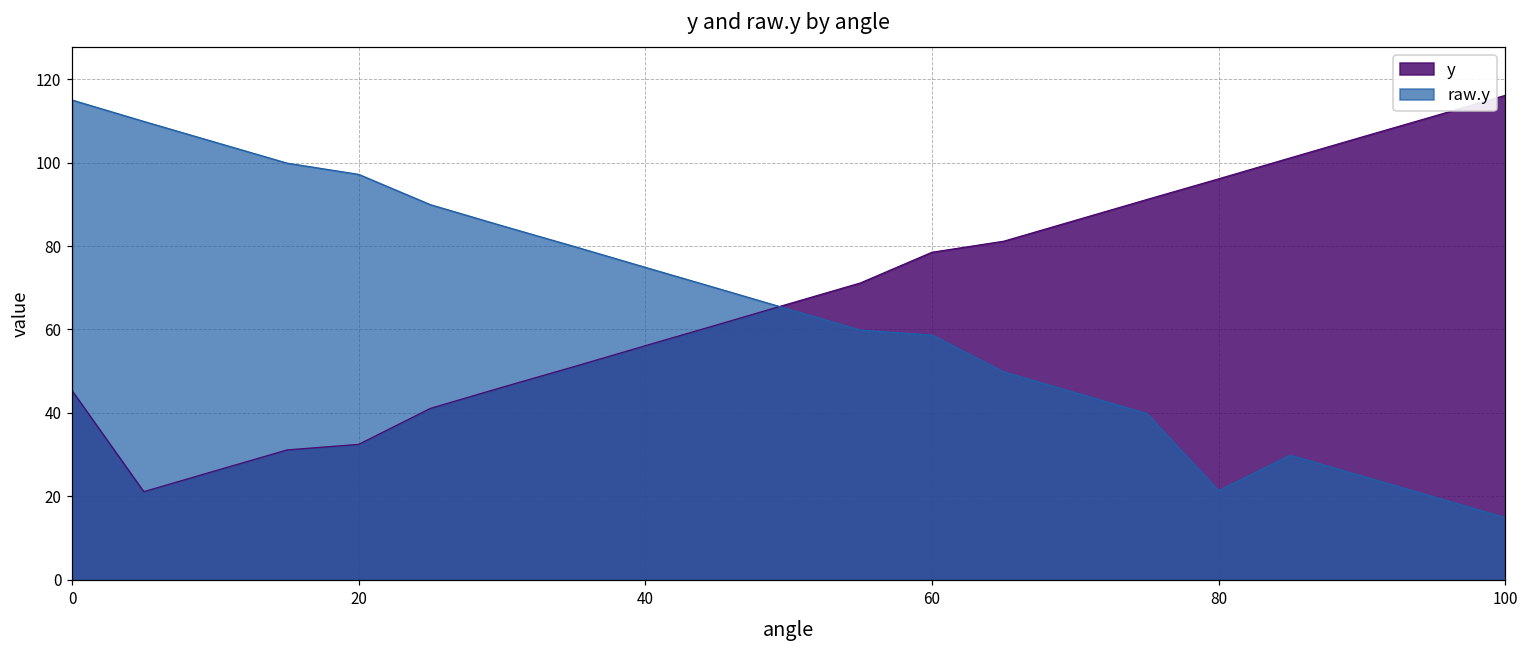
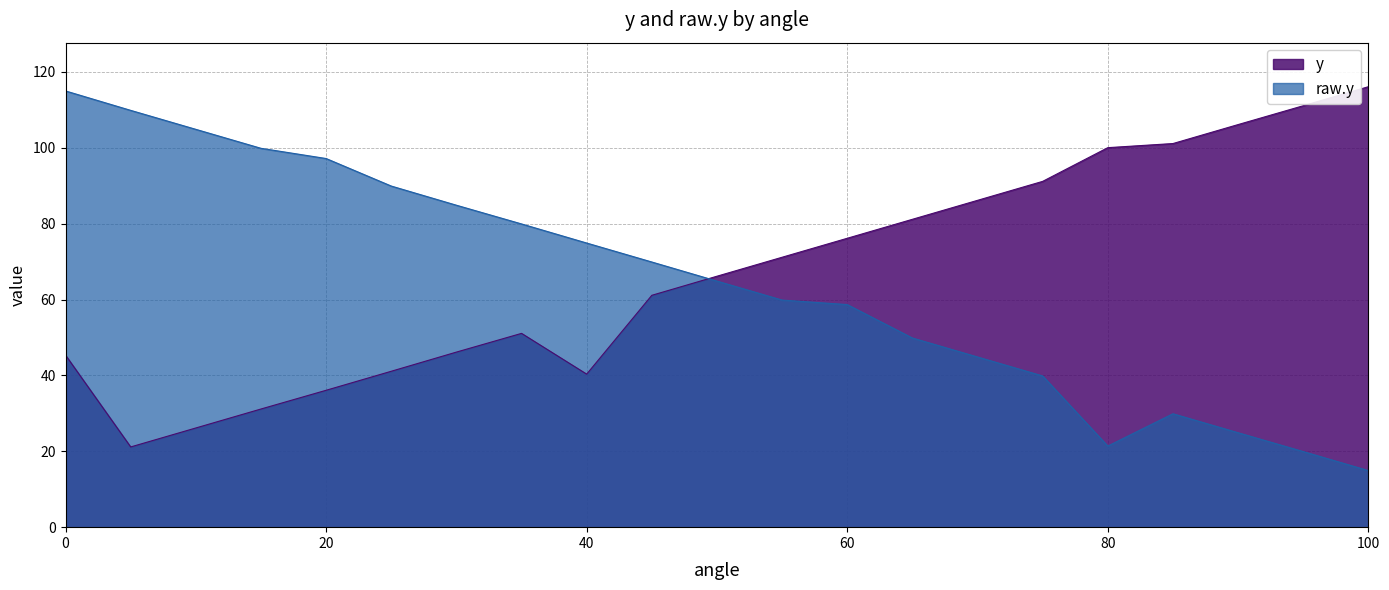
  {
    "y": {
      "0": 45,
-     "20": 32,
-     "40": 56,
-     "60": 78,
-     "80": 96,
+     "20": 36,
+     "40": 40,
+     "60": 76,
+     "80": 100,
      "100": 116
    },
    "raw.y": {
      "0": 115,
      "20": 97,
      "40": 75,
      "60": 59,
      "80": 21,
      "100": 15
    }
  }
